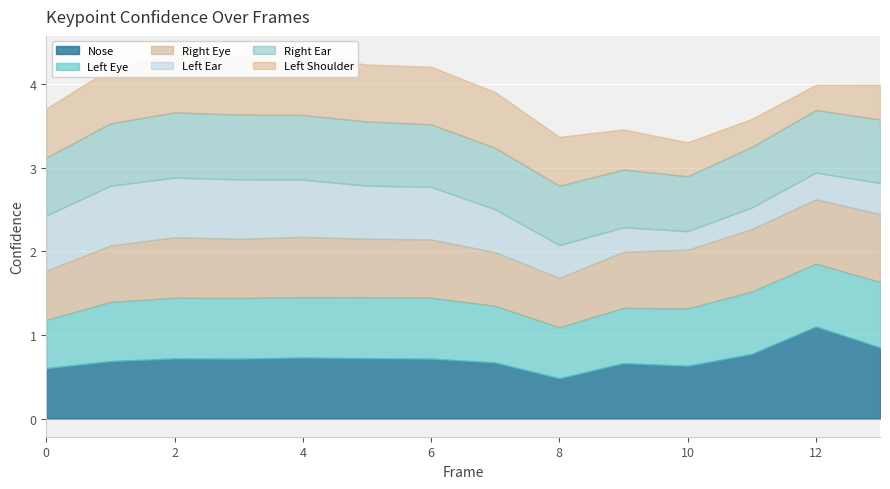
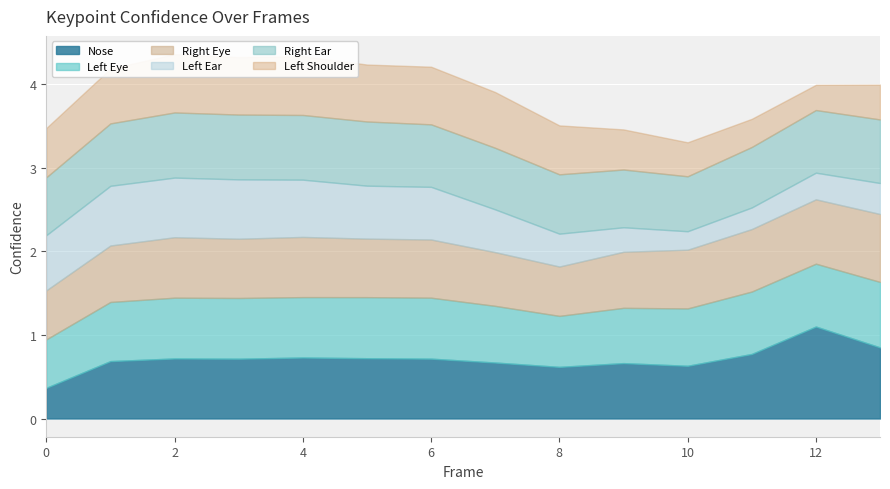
  {
    "Nose": {
-     "0": 0.6,
+     "0": 0.4,
      "2": 0.7,
      "4": 0.7,
      "6": 0.7,
-     "8": 0.5,
+     "8": 0.6,
      "10": 0.6,
      "12": 1.1
    }
  }
